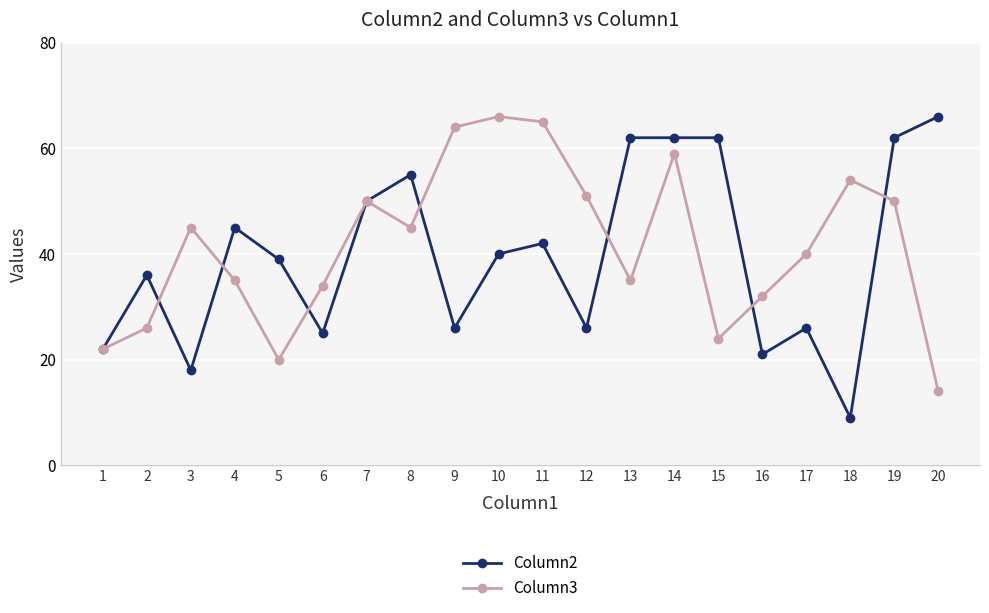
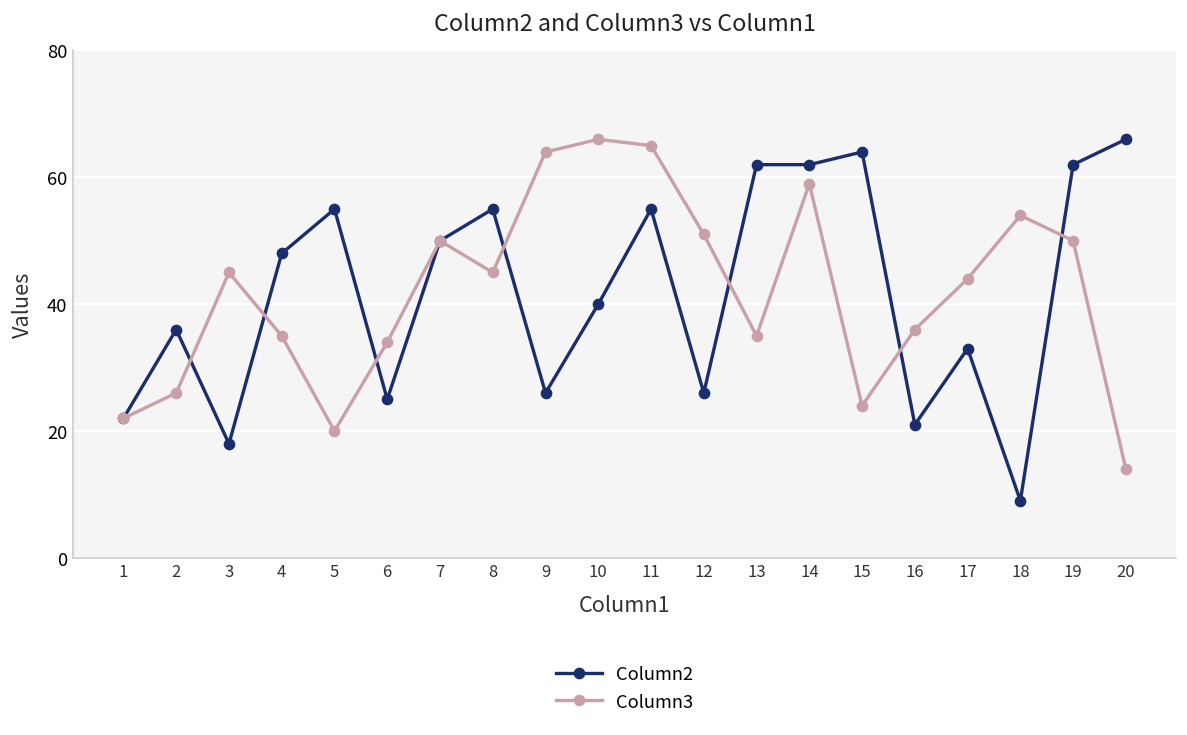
  {
    "Column2": {
      "2": 36,
      "3": 18,
-     "4": 45,
-     "5": 39,
+     "4": 48,
+     "5": 55,
      "6": 25,
      "8": 55,
      "9": 26,
      "10": 40,
-     "11": 42,
+     "11": 55,
      "12": 26,
      "13": 62,
      "14": 62,
-     "15": 62,
+     "15": 64,
      "16": 21,
-     "17": 26,
+     "17": 33,
      "18": 9,
      "19": 62,
      "20": 66
    },
    "Column3": {
      "2": 26,
      "3": 45,
      "4": 35,
      "5": 20,
      "6": 34,
      "8": 45,
      "9": 64,
      "10": 66,
      "11": 65,
      "12": 51,
      "13": 35,
      "14": 59,
      "15": 24,
-     "16": 32,
-     "17": 40,
+     "16": 36,
+     "17": 44,
      "18": 54,
      "19": 50,
      "20": 14
    }
  }
